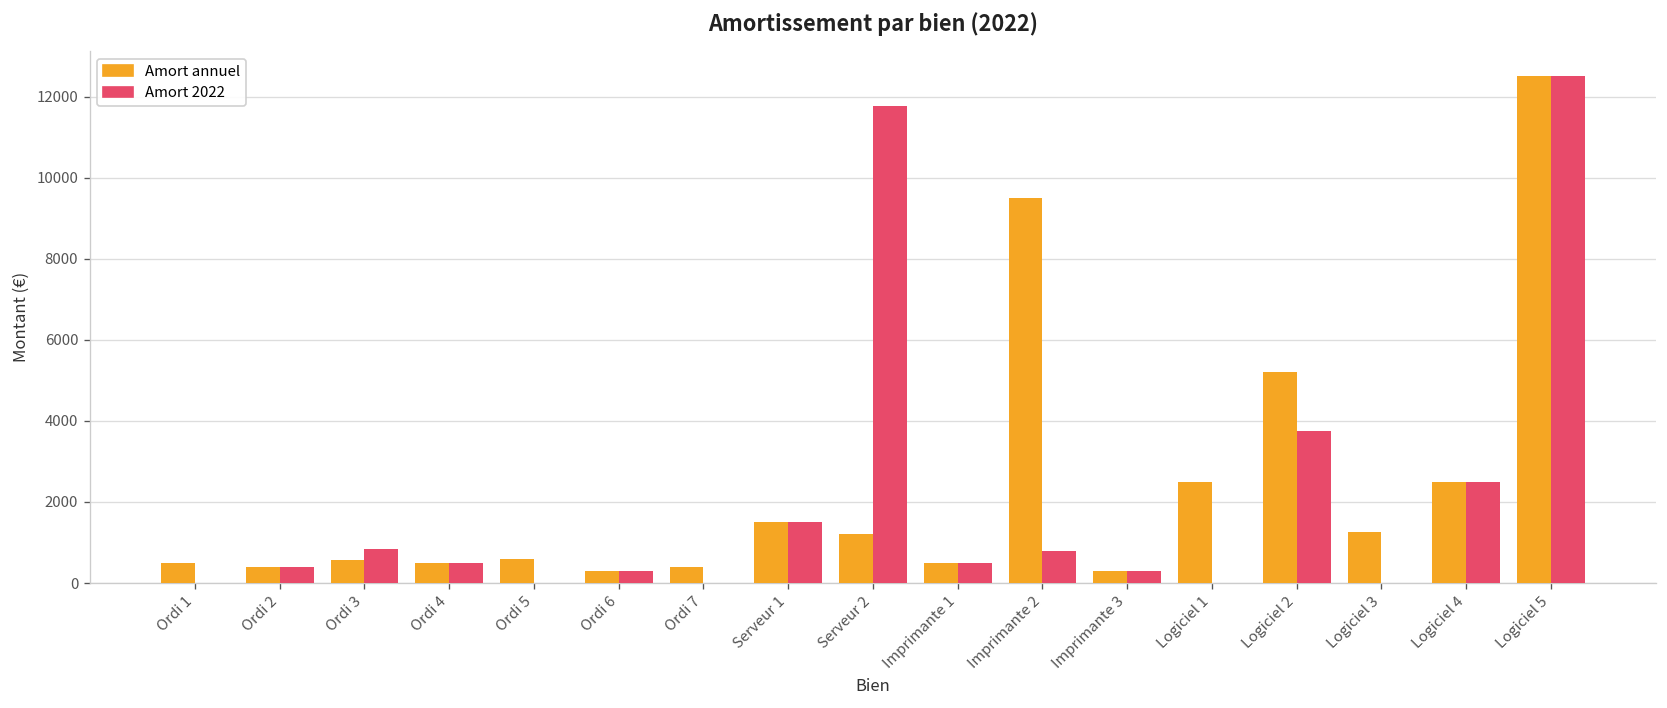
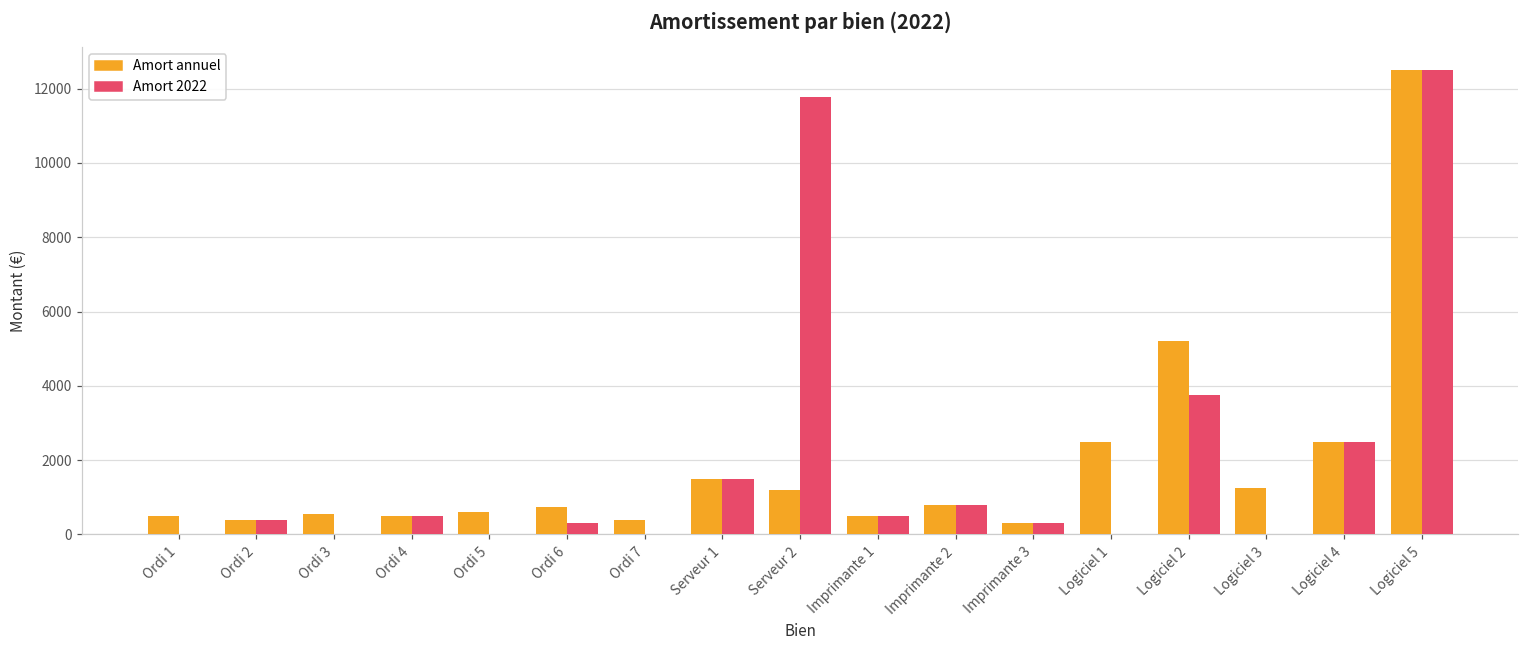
  {
    "Amort annuel": {
      "Ordi 1": 500,
      "Ordi 2": 400,
      "Ordi 3": 600,
      "Ordi 4": 500,
      "Ordi 5": 600,
-     "Ordi 6": 300,
+     "Ordi 6": 700,
      "Ordi 7": 400,
      "Serveur 1": 1500,
      "Serveur 2": 1200,
      "Imprimante 1": 500,
-     "Imprimante 2": 9500,
+     "Imprimante 2": 800,
      "Imprimante 3": 300,
      "Logiciel 1": 2500,
      "Logiciel 2": 5200,
      "Logiciel 3": 1300,
      "Logiciel 4": 2500,
      "Logiciel 5": 12500
    },
    "Amort 2022": {
      "Ordi 1": 0,
      "Ordi 2": 400,
-     "Ordi 3": 800,
+     "Ordi 3": 0,
      "Ordi 4": 500,
      "Ordi 5": 0,
      "Ordi 6": 300,
      "Ordi 7": 0,
      "Serveur 1": 1500,
      "Serveur 2": 11800,
      "Imprimante 1": 500,
      "Imprimante 2": 800,
      "Imprimante 3": 300,
      "Logiciel 1": 0,
      "Logiciel 2": 3800,
      "Logiciel 3": 0,
      "Logiciel 4": 2500,
      "Logiciel 5": 12500
    }
  }
